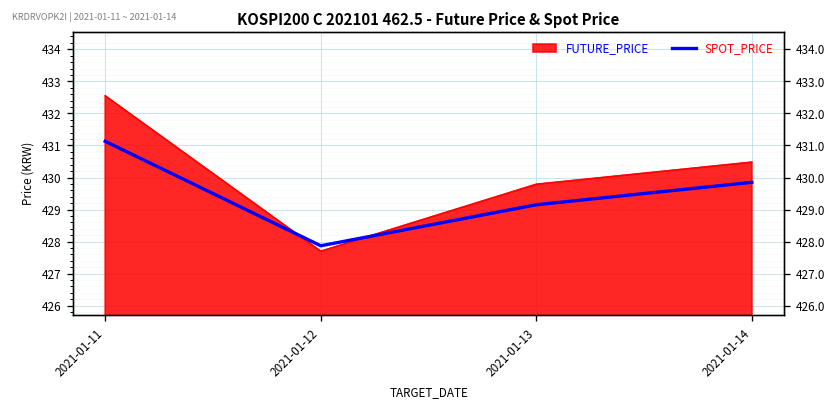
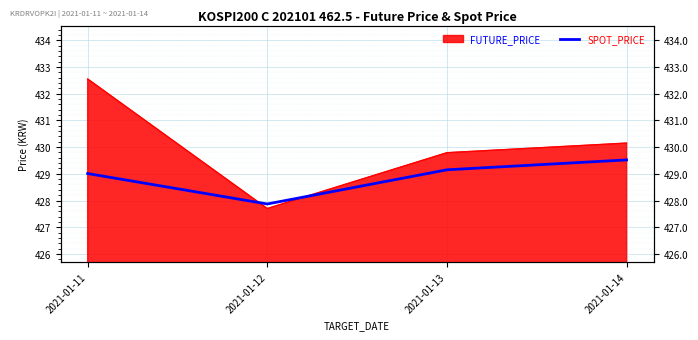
  {
    "FUTURE_PRICE": {
      "2021-01-11": 432.6,
      "2021-01-12": 427.7,
      "2021-01-13": 429.8,
-     "2021-01-14": 430.5
+     "2021-01-14": 430.2
    },
    "SPOT_PRICE": {
-     "2021-01-11": 431.1,
+     "2021-01-11": 429.0,
      "2021-01-12": 427.9,
      "2021-01-13": 429.2,
-     "2021-01-14": 429.9
+     "2021-01-14": 429.5
    }
  }
